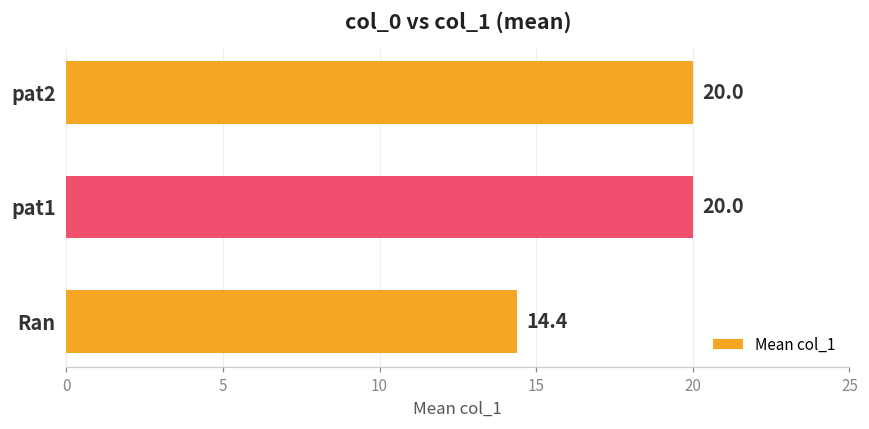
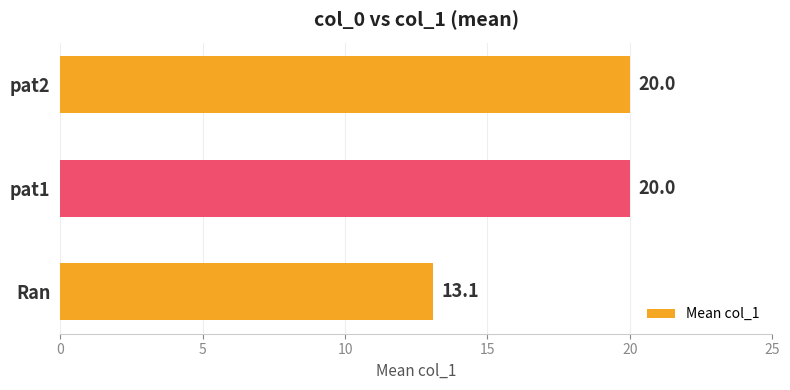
  {
    "pat2": 20.0,
    "pat1": 20.0,
-   "Ran": 14.4
+   "Ran": 13.1
  }
